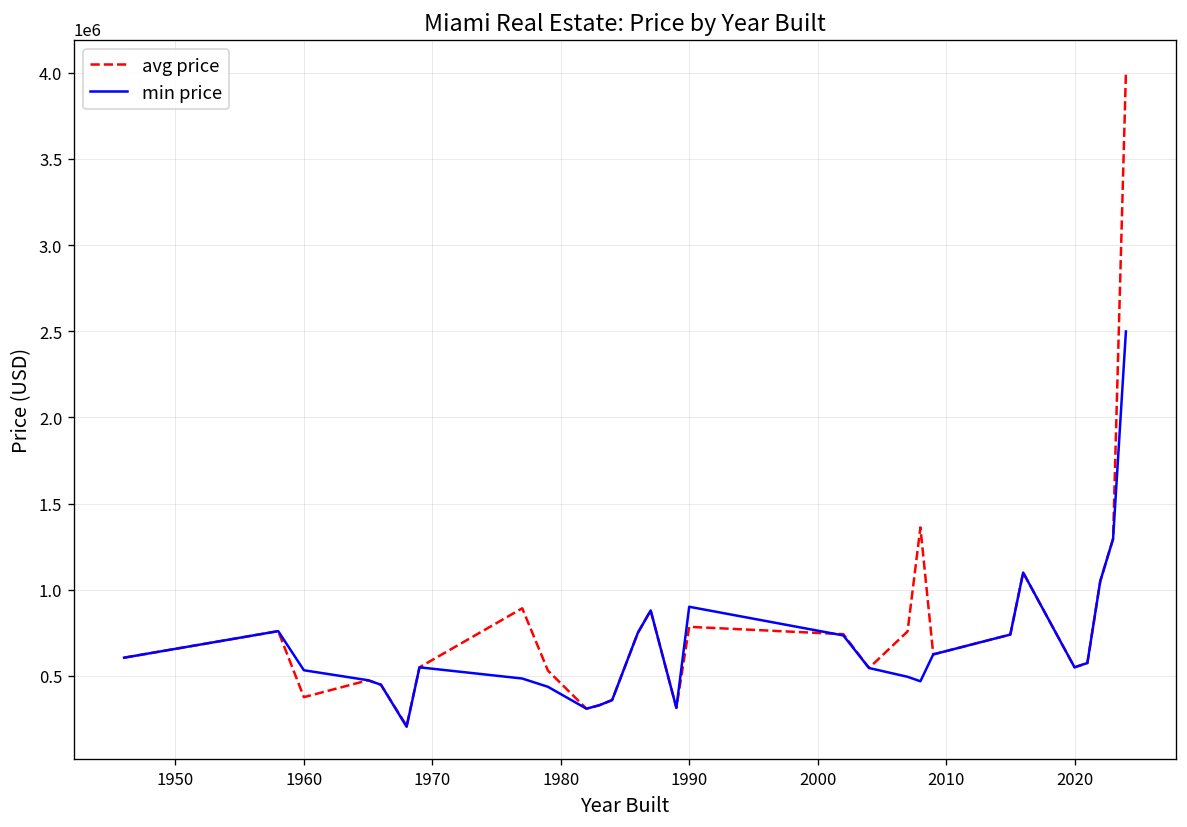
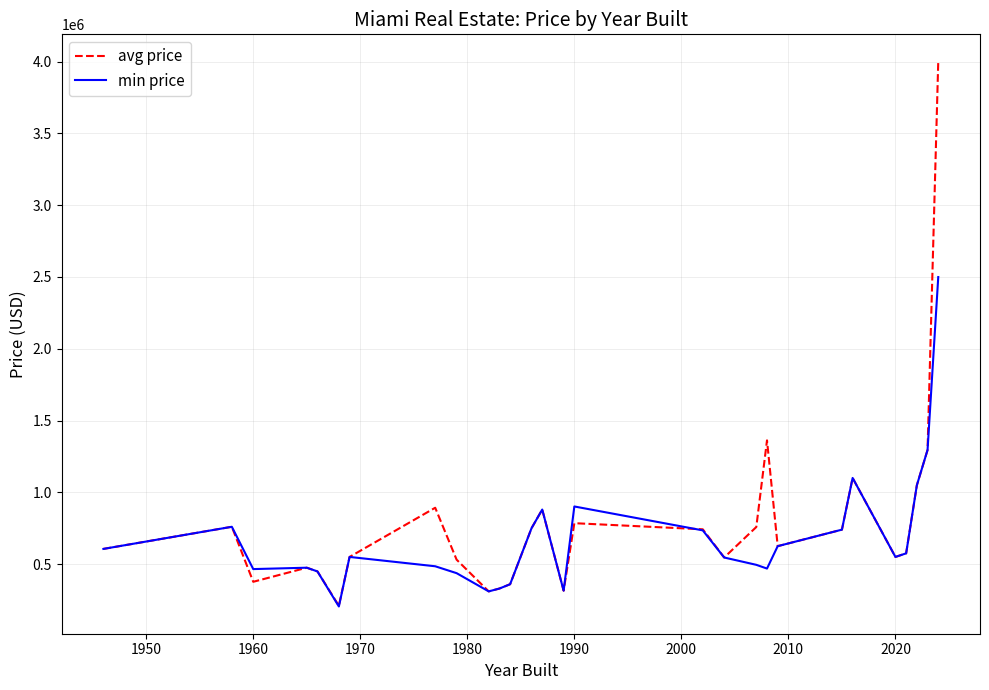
  {
    "avg price": {
      "1960": 380000,
      "1990": 790000
    },
    "min price": {
-     "1960": 530000,
+     "1960": 470000,
      "1990": 900000
    }
  }
